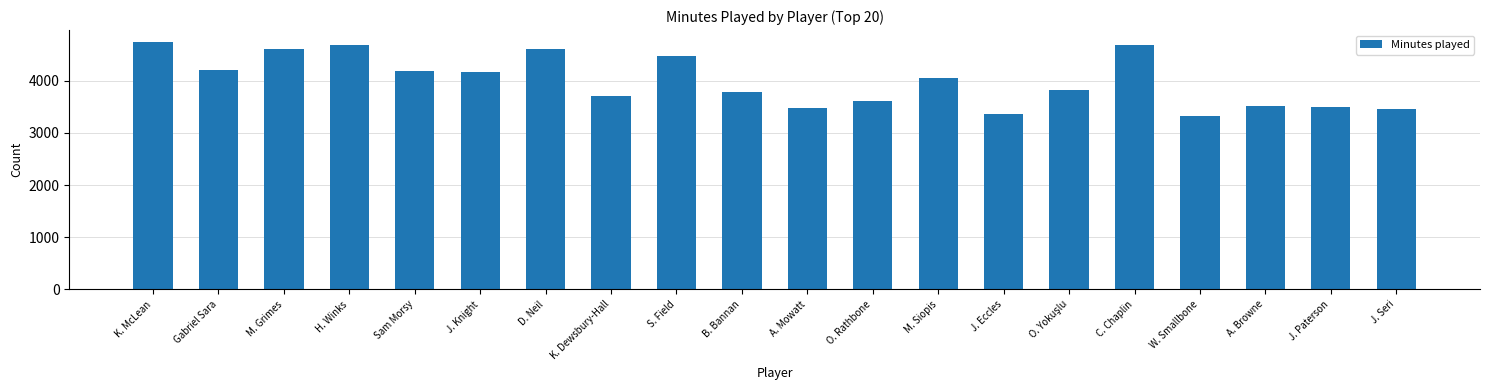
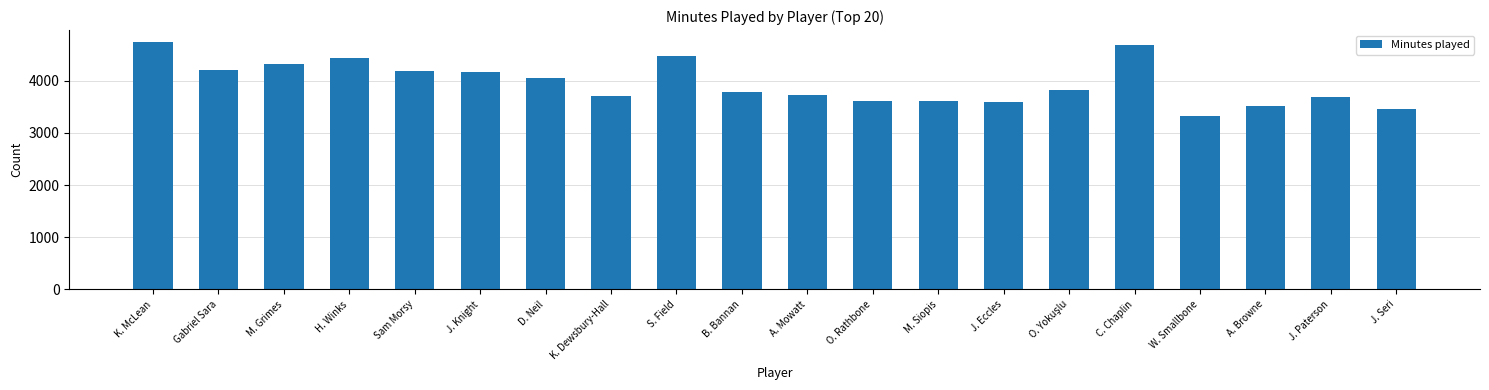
  {
    "K. McLean": 4700,
    "Gabriel Sara": 4200,
-   "M. Grimes": 4600,
-   "H. Winks": 4700,
+   "M. Grimes": 4300,
+   "H. Winks": 4400,
    "Sam Morsy": 4200,
    "J. Knight": 4200,
-   "D. Neil": 4600,
+   "D. Neil": 4100,
    "K. Dewsbury-Hall": 3700,
    "S. Field": 4500,
    "B. Bannan": 3800,
-   "A. Mowatt": 3500,
+   "A. Mowatt": 3700,
    "O. Rathbone": 3600,
-   "M. Siopis": 4000,
-   "J. Eccles": 3400,
+   "M. Siopis": 3600,
+   "J. Eccles": 3600,
    "O. Yokuşlu": 3800,
    "C. Chaplin": 4700,
    "W. Smallbone": 3300,
    "A. Browne": 3500,
-   "J. Paterson": 3500,
+   "J. Paterson": 3700,
    "J. Seri": 3500
  }
